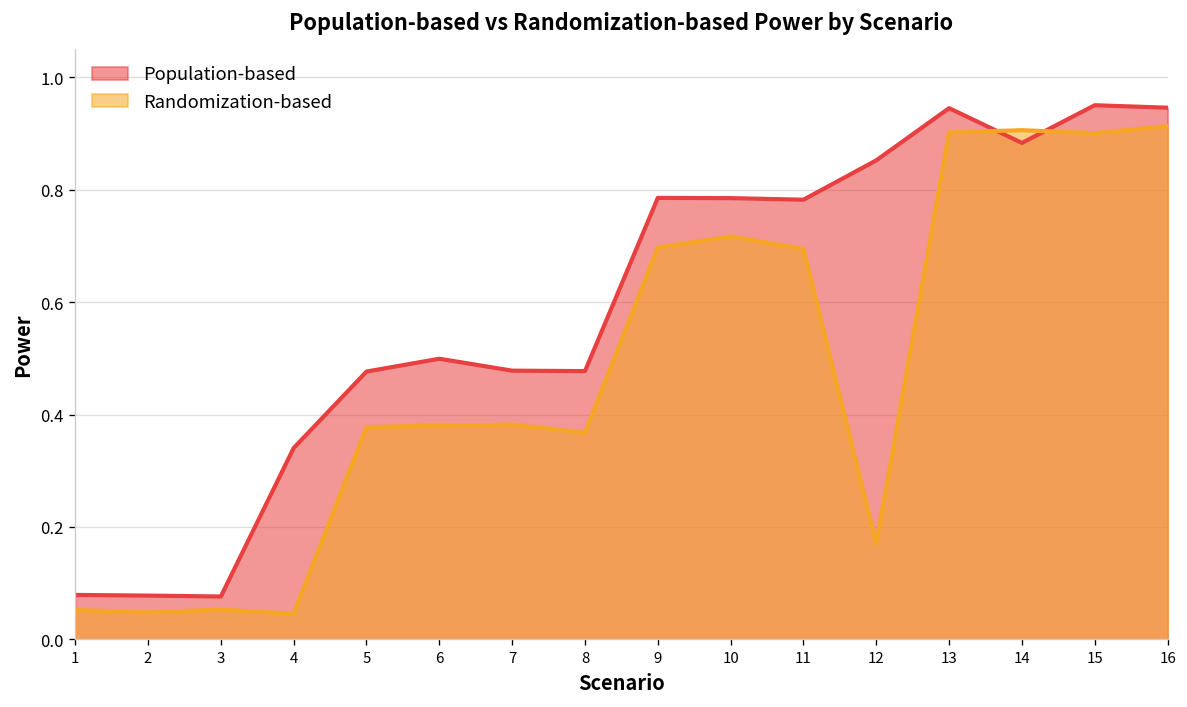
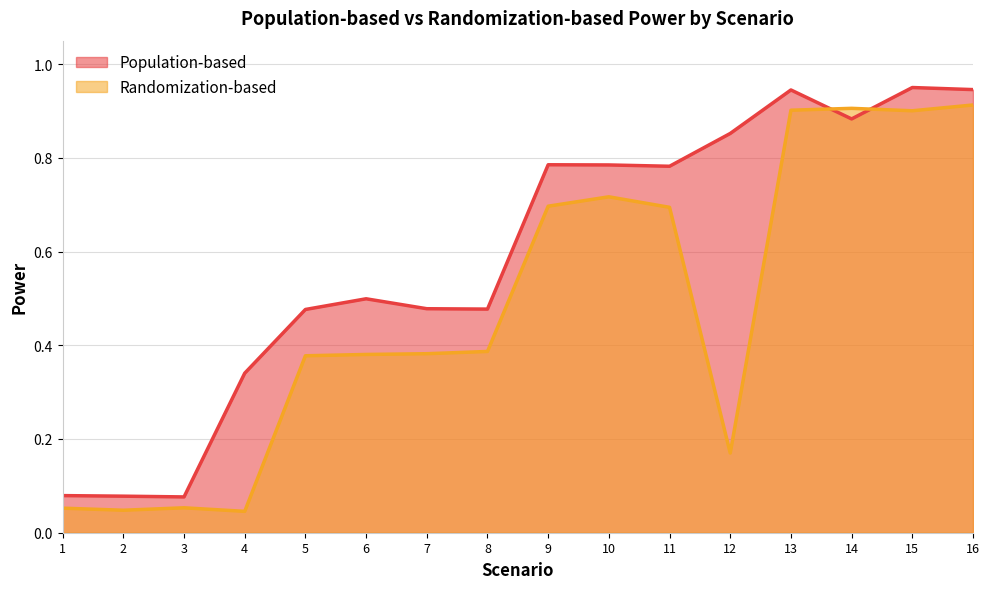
  {
    "Population-based": {
      "1": 0.08,
      "2": 0.08,
      "3": 0.08,
      "4": 0.34,
      "5": 0.48,
      "6": 0.50,
      "7": 0.48,
      "8": 0.48,
      "9": 0.79,
      "10": 0.78,
      "11": 0.78,
      "12": 0.85,
      "13": 0.94,
      "14": 0.88,
      "15": 0.95,
      "16": 0.95
    },
    "Randomization-based": {
      "1": 0.05,
      "2": 0.05,
      "3": 0.05,
      "4": 0.05,
      "5": 0.38,
      "6": 0.38,
      "7": 0.38,
-     "8": 0.37,
+     "8": 0.39,
      "9": 0.70,
      "10": 0.72,
      "11": 0.69,
      "12": 0.17,
      "13": 0.90,
      "14": 0.91,
      "15": 0.90,
      "16": 0.91
    }
  }
